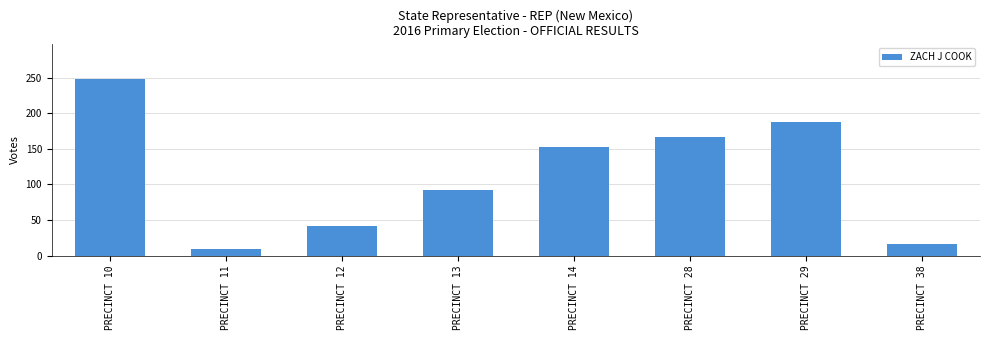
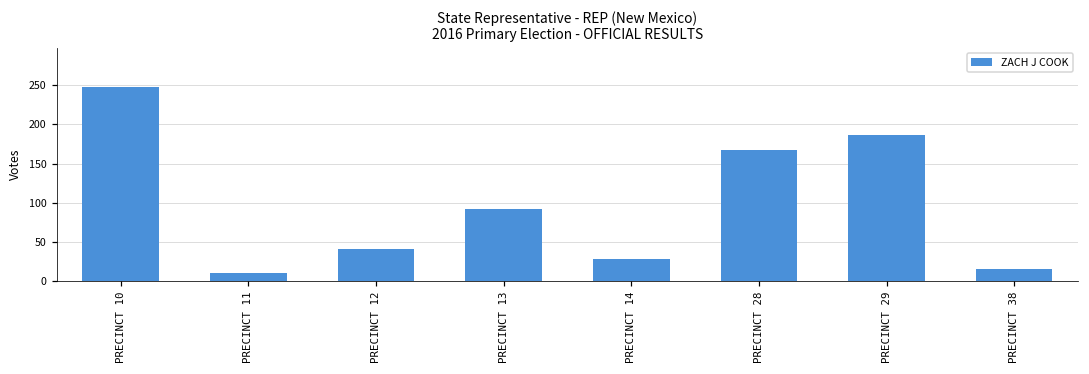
  {
    "PRECINCT 10": 250,
    "PRECINCT 11": 10,
    "PRECINCT 12": 40,
    "PRECINCT 13": 90,
-   "PRECINCT 14": 150,
+   "PRECINCT 14": 30,
    "PRECINCT 28": 170,
    "PRECINCT 29": 190,
    "PRECINCT 38": 20
  }
